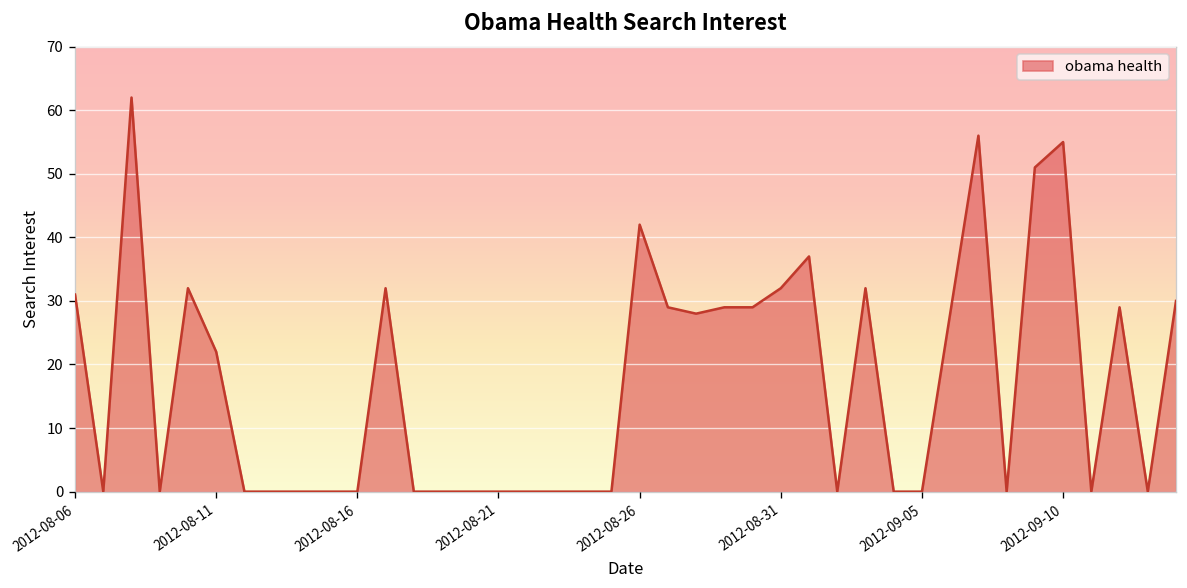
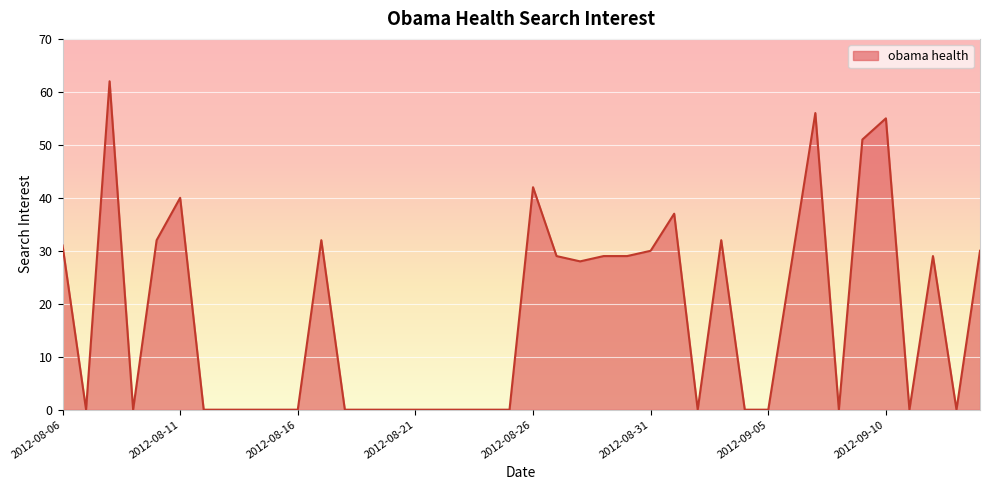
  {
    "2012-08-06": 31,
-   "2012-08-11": 22,
+   "2012-08-11": 40,
    "2012-08-16": 0,
    "2012-08-21": 0,
    "2012-08-26": 42,
-   "2012-08-31": 32,
+   "2012-08-31": 30,
    "2012-09-05": 0,
    "2012-09-10": 55
  }
